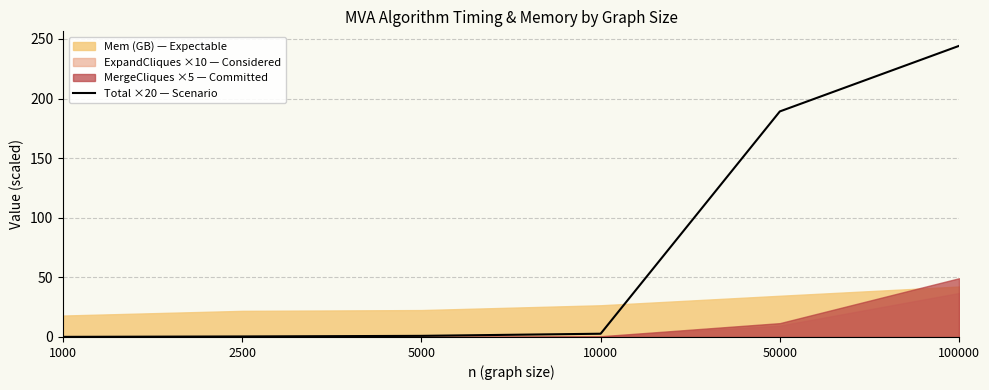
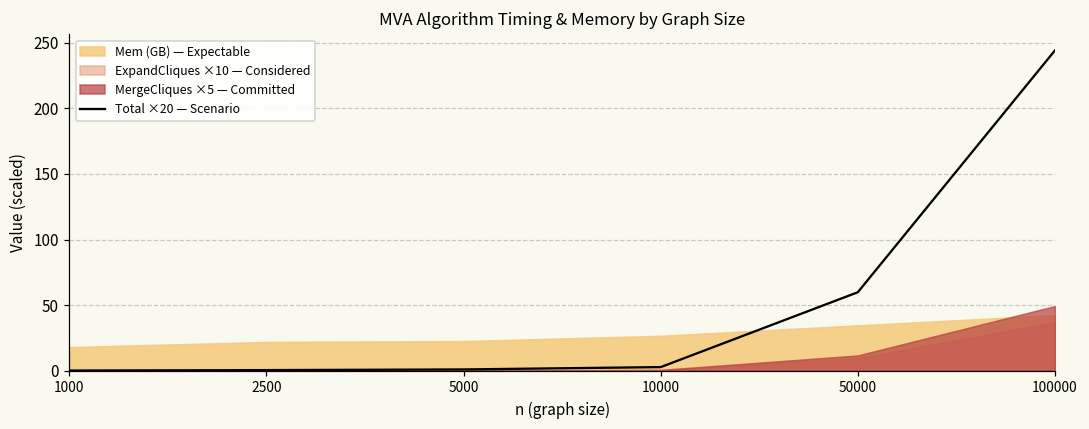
  {
    "Total ×20 — Scenario": {
      "10000": 3,
-     "50000": 189,
+     "50000": 60,
      "100000": 244
    },
    "MergeCliques ×5 — Committed": {
      "50000": 12,
      "100000": 49
    }
  }
